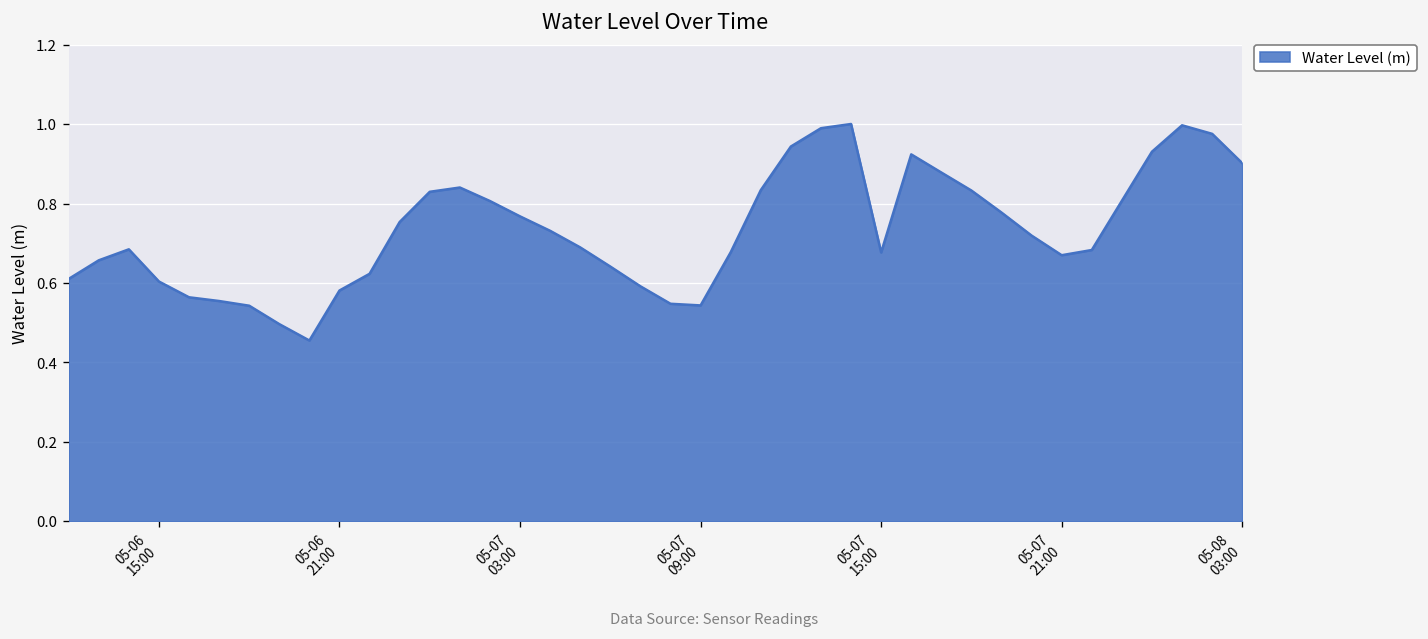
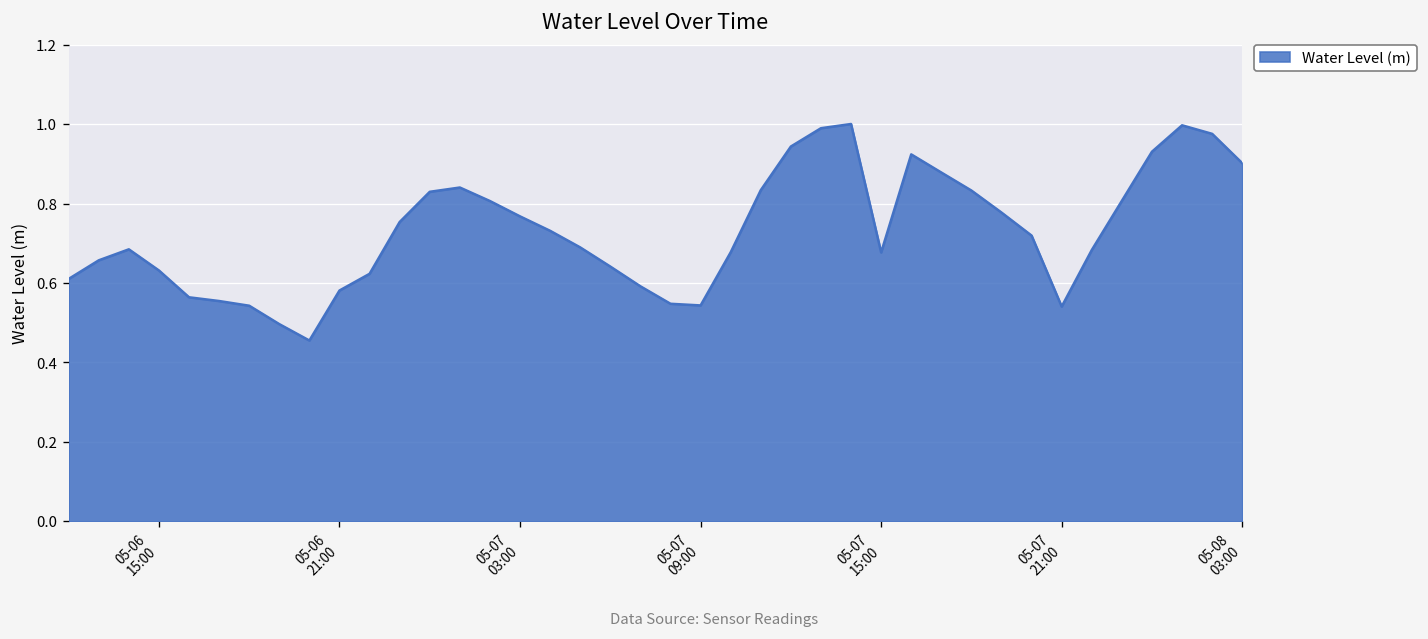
  {
-   "05-06 15:00": 0.60,
+   "05-06 15:00": 0.63,
    "05-06 21:00": 0.58,
    "05-07 03:00": 0.77,
    "05-07 09:00": 0.54,
    "05-07 15:00": 0.68,
-   "05-07 21:00": 0.67,
+   "05-07 21:00": 0.54,
    "05-08 03:00": 0.90
  }
